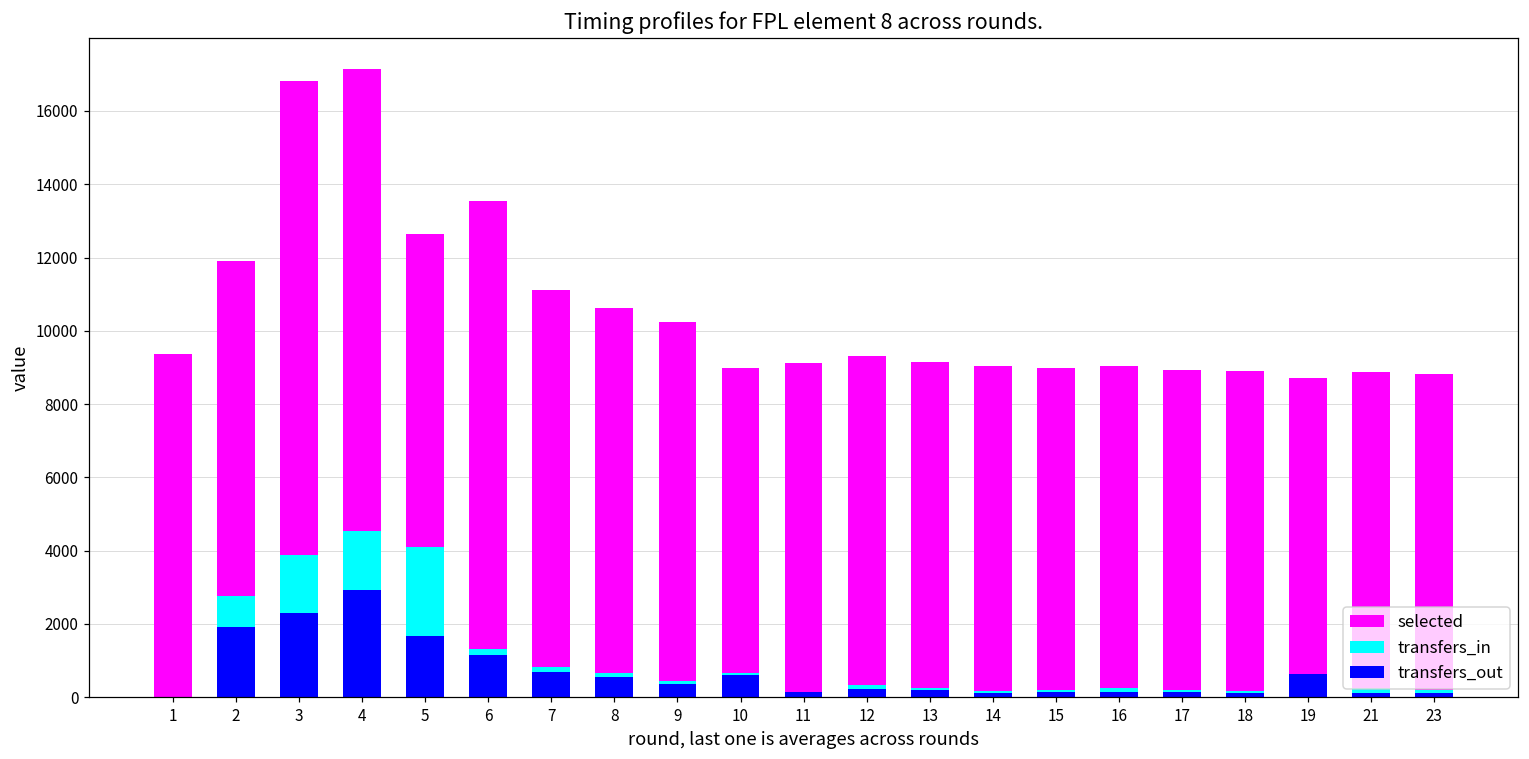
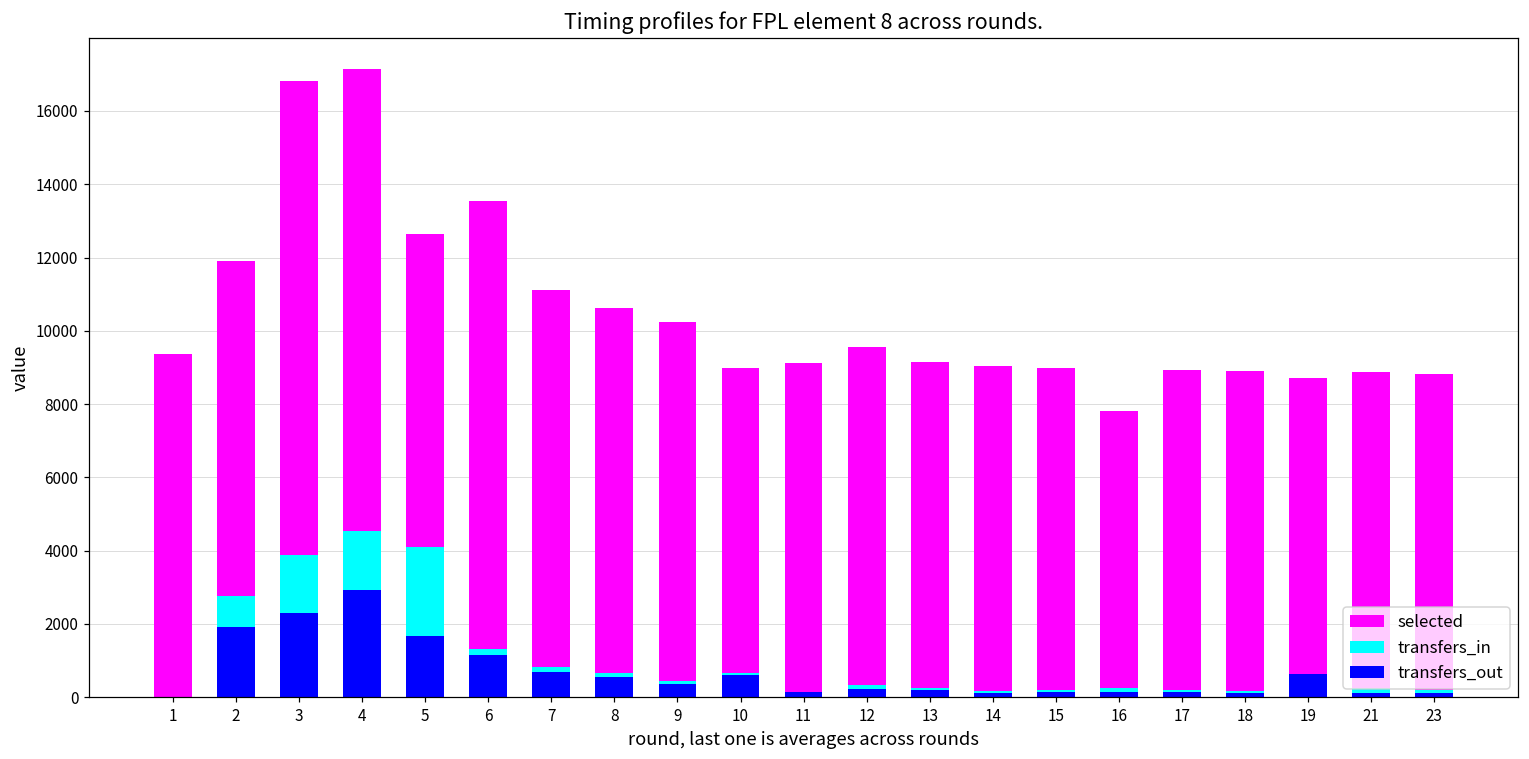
  {
    "transfers_out": {
      "1": 0,
      "2": 1900,
      "3": 2300,
      "4": 2900,
      "5": 1700,
      "6": 1200,
      "7": 700,
      "8": 600,
      "9": 400,
      "10": 600,
      "11": 100,
      "12": 200,
      "13": 200,
      "14": 100,
      "15": 100,
      "16": 100,
      "17": 100,
      "18": 100,
      "19": 600,
      "21": 100,
      "23": 100
    },
    "transfers_in": {
      "1": 0,
      "2": 800,
      "3": 1600,
      "4": 1600,
      "5": 2400,
      "6": 200,
      "7": 100,
      "8": 100,
      "9": 100,
      "12": 100,
      "16": 100,
      "23": 100
    },
    "selected": {
      "1": 9400,
      "2": 9100,
      "3": 13000,
      "4": 12600,
      "5": 8600,
      "6": 12200,
      "7": 10300,
      "8": 10000,
      "9": 9800,
      "10": 8300,
      "11": 9000,
-     "12": 9000,
+     "12": 9200,
      "13": 8900,
      "14": 8900,
      "15": 8800,
-     "16": 8800,
+     "16": 7600,
      "17": 8700,
      "18": 8800,
      "19": 8100,
      "21": 8600,
      "23": 8600
    }
  }
